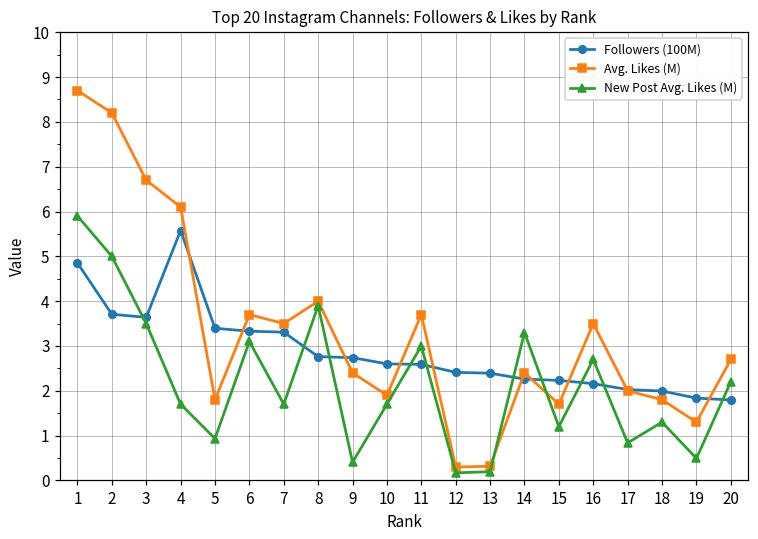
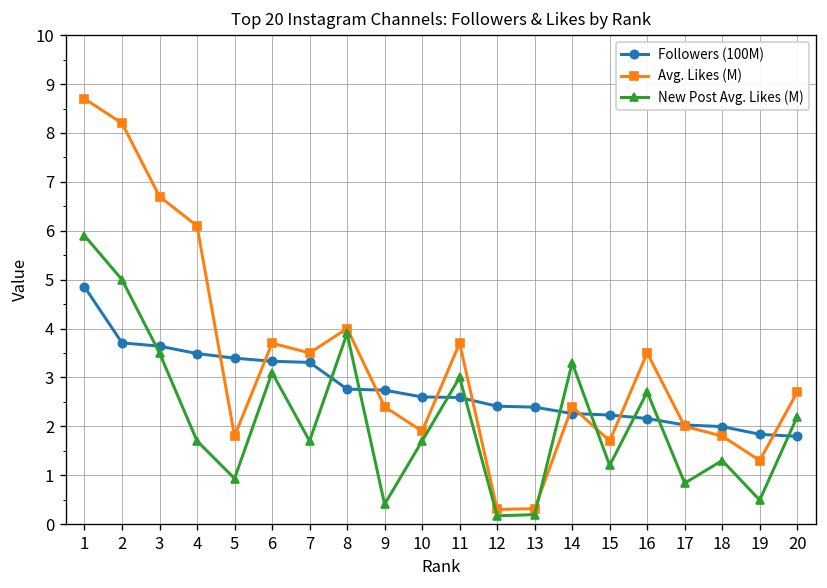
  {
    "Followers (100M)": {
      "1": 4.9,
      "2": 3.7,
      "3": 3.6,
-     "4": 5.6,
+     "4": 3.5,
      "5": 3.4,
      "6": 3.3,
      "7": 3.3,
      "8": 2.8,
      "9": 2.7,
      "10": 2.6,
      "11": 2.6,
      "12": 2.4,
      "13": 2.4,
      "14": 2.3,
      "15": 2.2,
      "16": 2.2,
      "18": 2.0,
      "19": 1.8,
      "20": 1.8
    },
    "Avg. Likes (M)": {
      "1": 8.7,
      "2": 8.2,
      "3": 6.7,
      "4": 6.1,
      "5": 1.8,
      "6": 3.7,
      "7": 3.5,
      "8": 4.0,
      "9": 2.4,
      "10": 1.9,
      "11": 3.7,
      "12": 0.3,
      "13": 0.3,
      "14": 2.4,
      "15": 1.7,
      "16": 3.5,
      "18": 1.8,
      "19": 1.3,
      "20": 2.7
    },
    "New Post Avg. Likes (M)": {
      "1": 5.9,
      "2": 5.0,
      "3": 3.5,
      "4": 1.7,
      "5": 0.9,
      "6": 3.1,
      "7": 1.7,
      "8": 3.9,
      "9": 0.4,
      "10": 1.7,
      "11": 3.0,
      "12": 0.2,
      "13": 0.2,
      "14": 3.3,
      "15": 1.2,
      "16": 2.7,
      "17": 0.8,
      "18": 1.3,
      "19": 0.5,
      "20": 2.2
    }
  }
